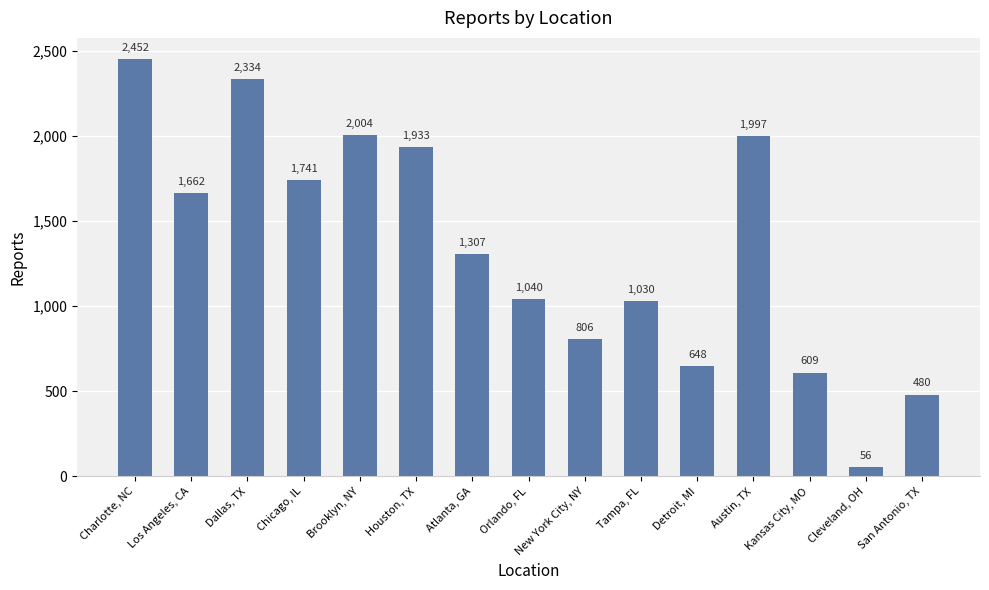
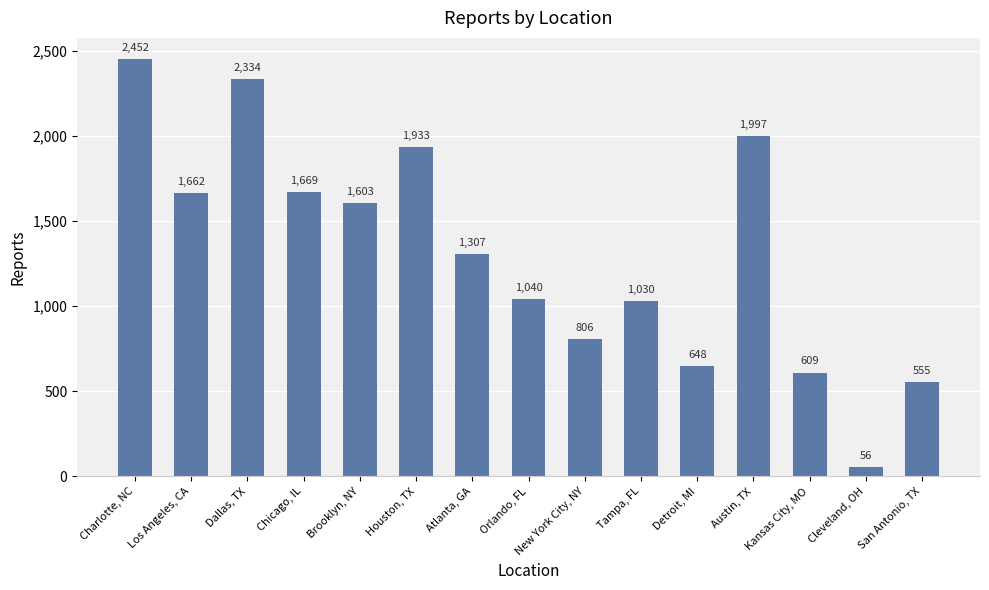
  {
    "Charlotte, NC": "2,452",
    "Los Angeles, CA": "1,662",
    "Dallas, TX": "2,334",
-   "Chicago, IL": "1,741",
-   "Brooklyn, NY": "2,004",
+   "Chicago, IL": "1,669",
+   "Brooklyn, NY": "1,603",
    "Houston, TX": "1,933",
    "Atlanta, GA": "1,307",
    "Orlando, FL": "1,040",
    "New York City, NY": "806",
    "Tampa, FL": "1,030",
    "Detroit, MI": "648",
    "Austin, TX": "1,997",
    "Kansas City, MO": "609",
    "Cleveland, OH": "56",
-   "San Antonio, TX": "480"
+   "San Antonio, TX": "555"
  }
